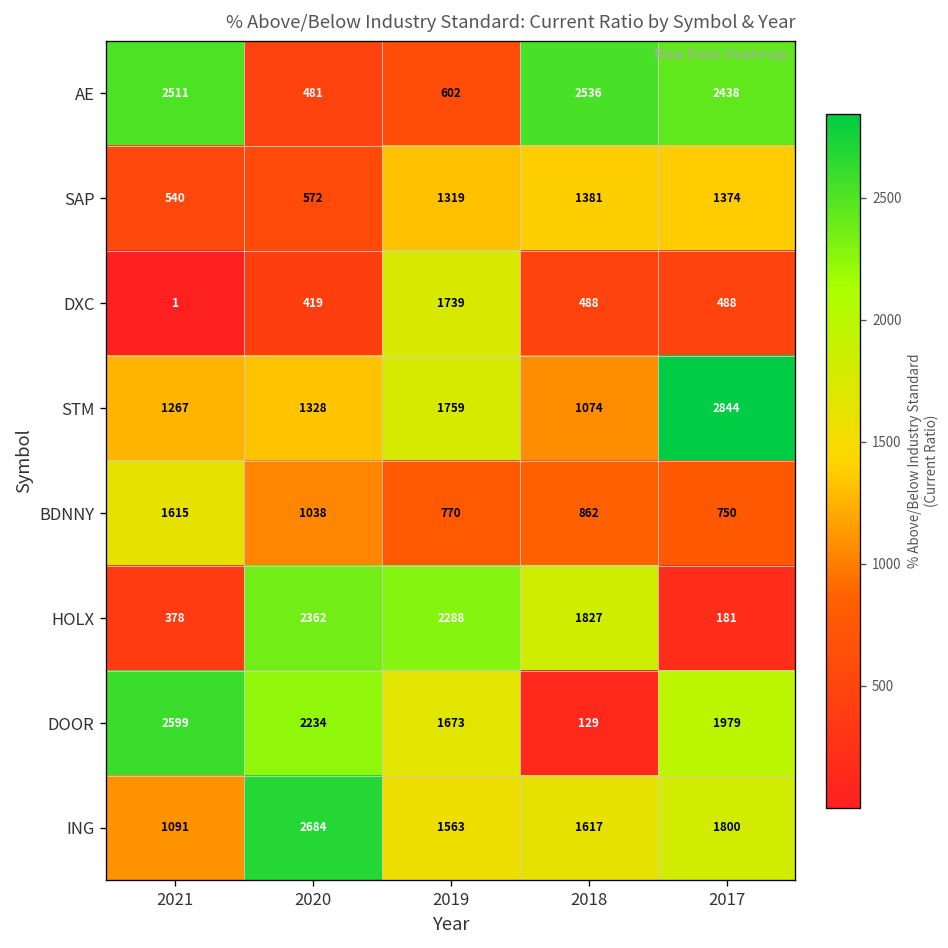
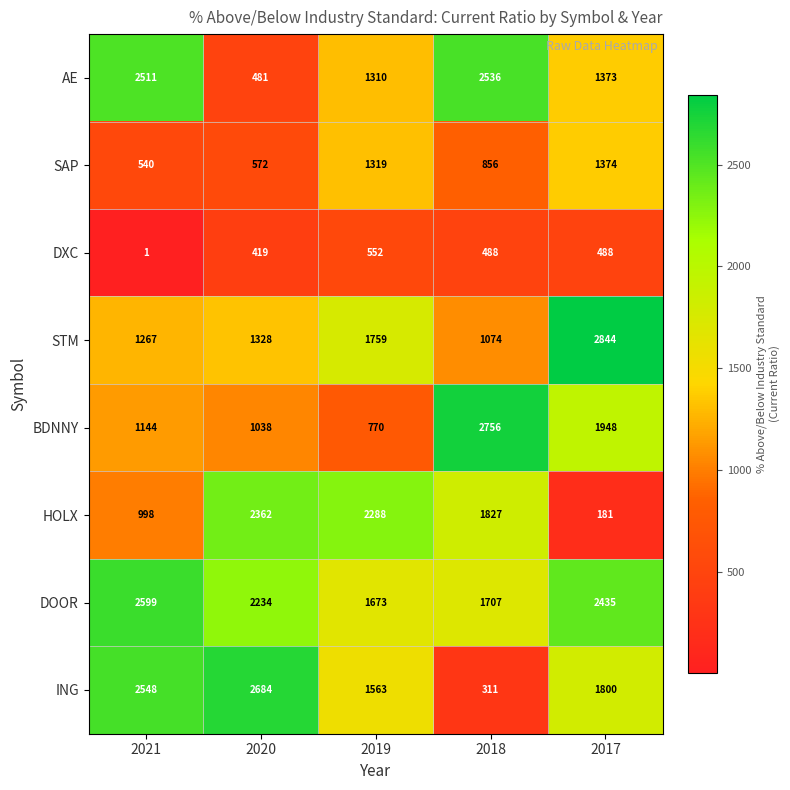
  {
    "AE": {
      "2021": 2511,
      "2020": 481,
-     "2019": 602,
+     "2019": 1310,
      "2018": 2536,
-     "2017": 2438
+     "2017": 1373
    },
    "SAP": {
      "2021": 540,
      "2020": 572,
      "2019": 1319,
-     "2018": 1381,
+     "2018": 856,
      "2017": 1374
    },
    "DXC": {
      "2021": 1,
      "2020": 419,
-     "2019": 1739,
+     "2019": 552,
      "2018": 488,
      "2017": 488
    },
    "STM": {
      "2021": 1267,
      "2020": 1328,
      "2019": 1759,
      "2018": 1074,
      "2017": 2844
    },
    "BDNNY": {
-     "2021": 1615,
+     "2021": 1144,
      "2020": 1038,
      "2019": 770,
-     "2018": 862,
-     "2017": 750
+     "2018": 2756,
+     "2017": 1948
    },
    "HOLX": {
-     "2021": 378,
+     "2021": 998,
      "2020": 2362,
      "2019": 2288,
      "2018": 1827,
      "2017": 181
    },
    "DOOR": {
      "2021": 2599,
      "2020": 2234,
      "2019": 1673,
-     "2018": 129,
-     "2017": 1979
+     "2018": 1707,
+     "2017": 2435
    },
    "ING": {
-     "2021": 1091,
+     "2021": 2548,
      "2020": 2684,
      "2019": 1563,
-     "2018": 1617,
+     "2018": 311,
      "2017": 1800
    }
  }
